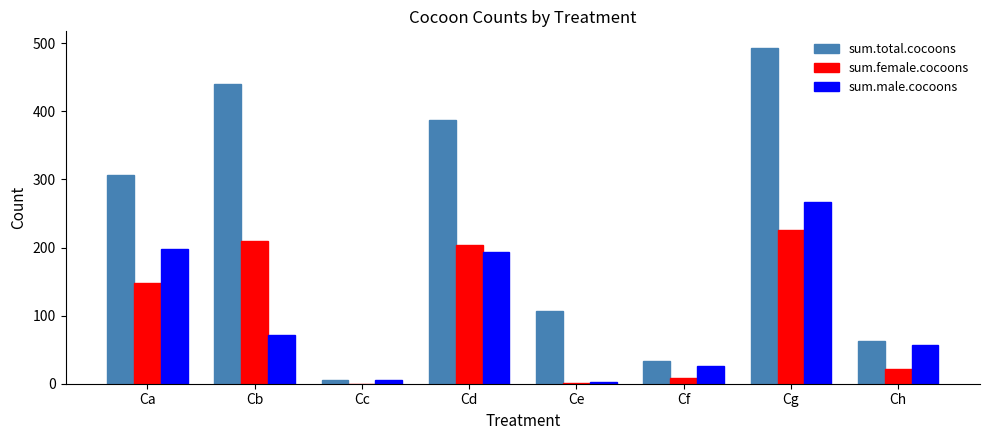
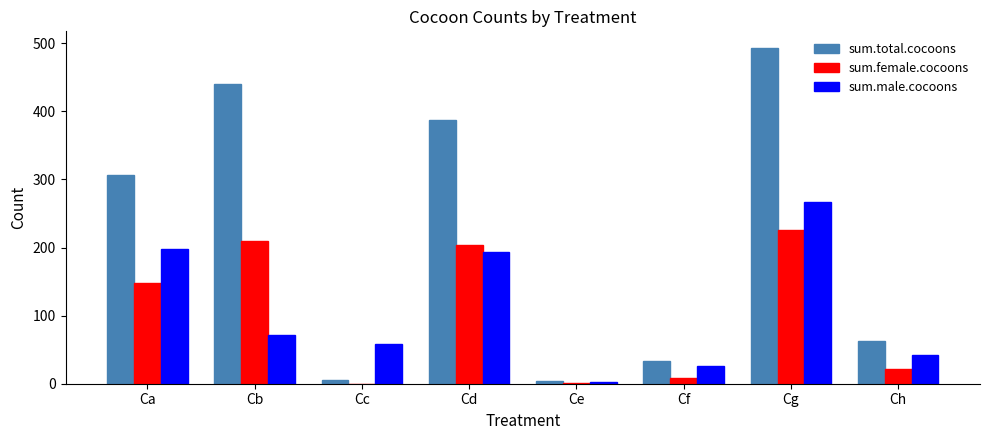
  {
    "sum.total.cocoons": {
      "Ca": 310,
      "Cb": 440,
      "Cc": 10,
      "Cd": 390,
-     "Ce": 110,
+     "Ce": 0,
      "Cf": 30,
      "Cg": 490,
      "Ch": 60
    },
    "sum.female.cocoons": {
      "Ca": 150,
      "Cb": 210,
      "Cc": 0,
      "Cd": 200,
      "Cf": 10,
      "Cg": 230,
      "Ch": 20
    },
    "sum.male.cocoons": {
      "Ca": 200,
      "Cb": 70,
-     "Cc": 10,
+     "Cc": 60,
      "Cd": 190,
      "Cf": 30,
      "Cg": 270,
-     "Ch": 60
+     "Ch": 40
    }
  }
